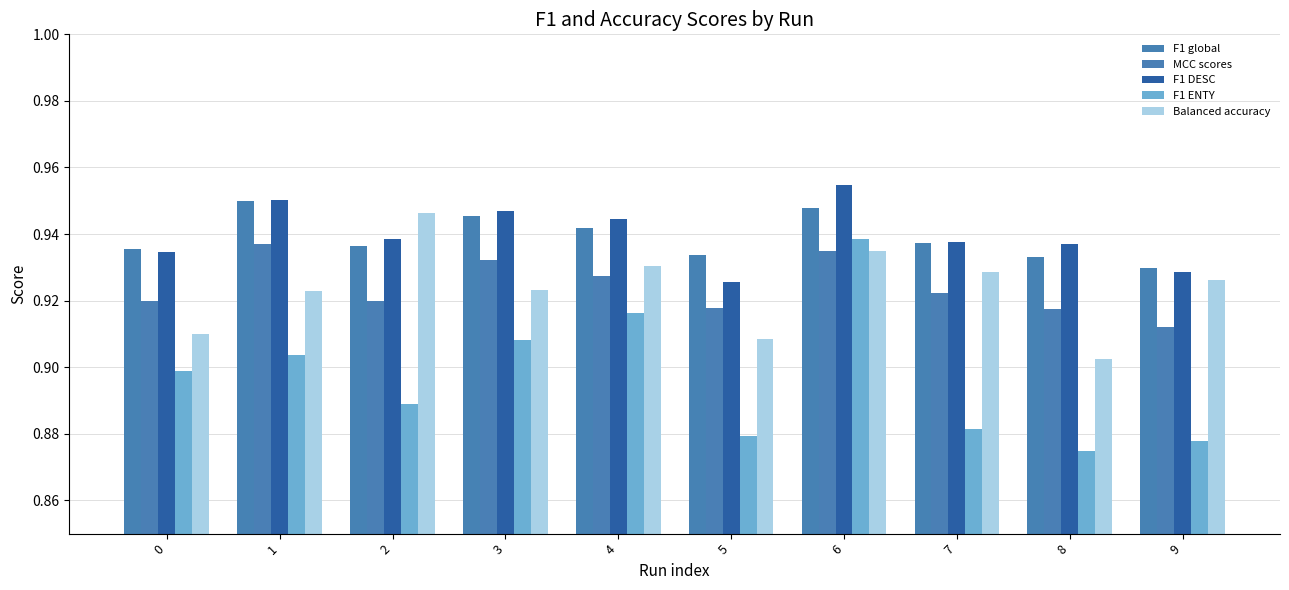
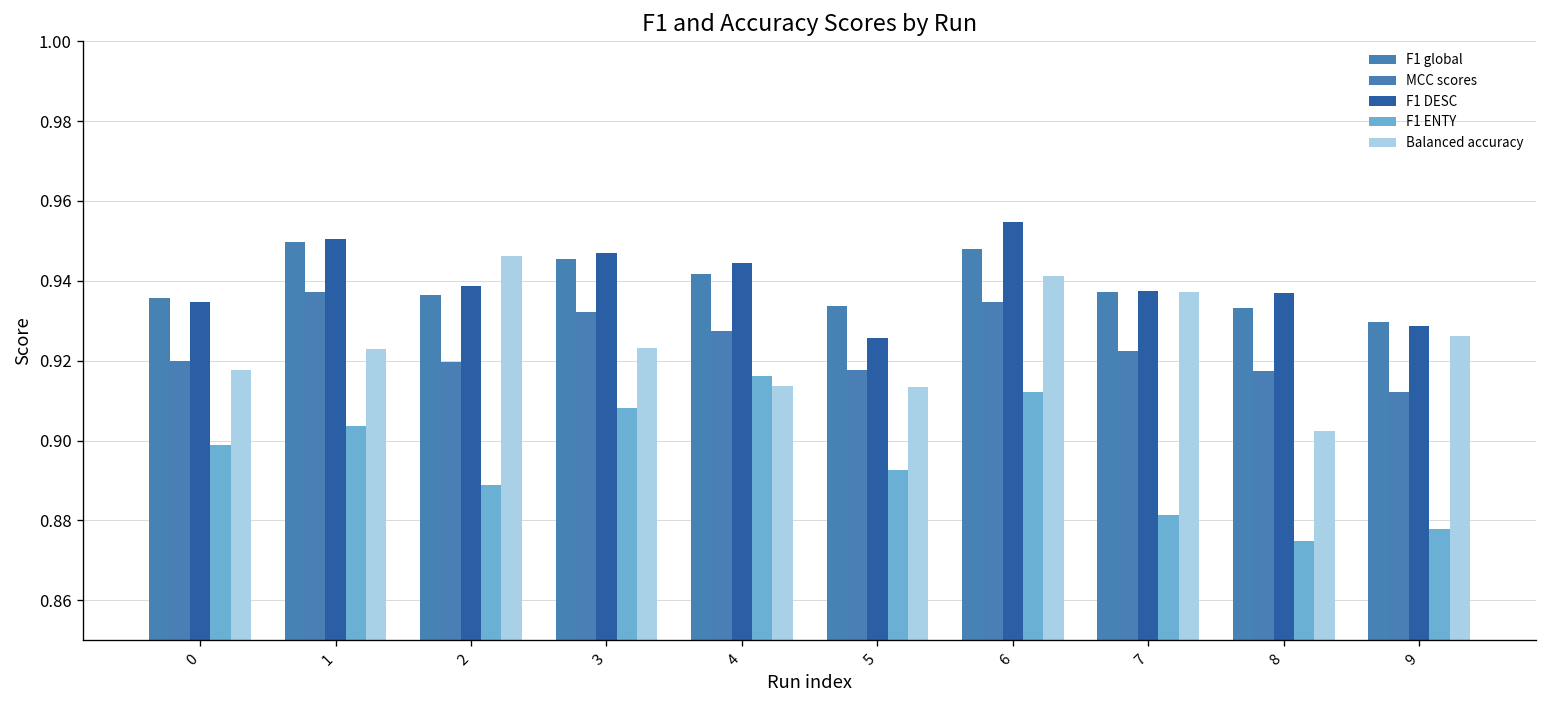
  {
    "F1 ENTY": {
      "0": 0.899,
      "1": 0.904,
      "2": 0.889,
      "3": 0.908,
      "4": 0.916,
-     "5": 0.879,
-     "6": 0.938,
+     "5": 0.893,
+     "6": 0.912,
      "7": 0.881,
      "8": 0.875,
      "9": 0.878
    },
    "Balanced accuracy": {
-     "0": 0.910,
+     "0": 0.918,
      "1": 0.923,
      "2": 0.946,
      "3": 0.923,
-     "4": 0.930,
-     "5": 0.909,
-     "6": 0.935,
-     "7": 0.929,
+     "4": 0.914,
+     "5": 0.913,
+     "6": 0.941,
+     "7": 0.937,
      "8": 0.902,
      "9": 0.926
    }
  }
